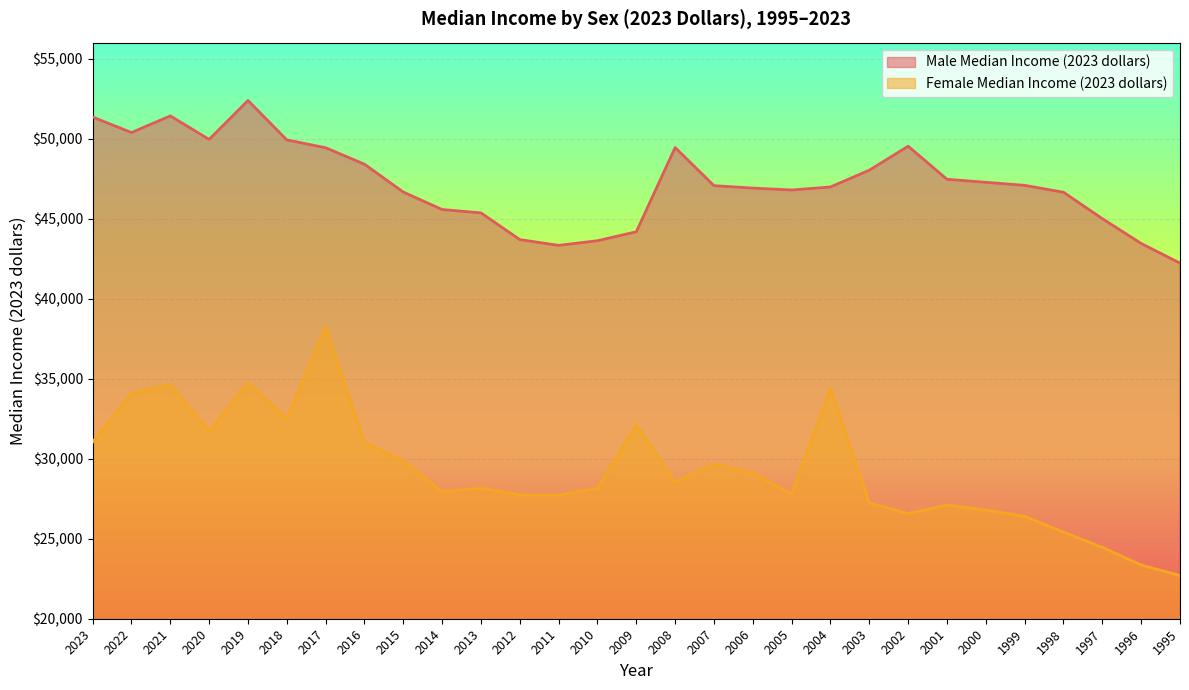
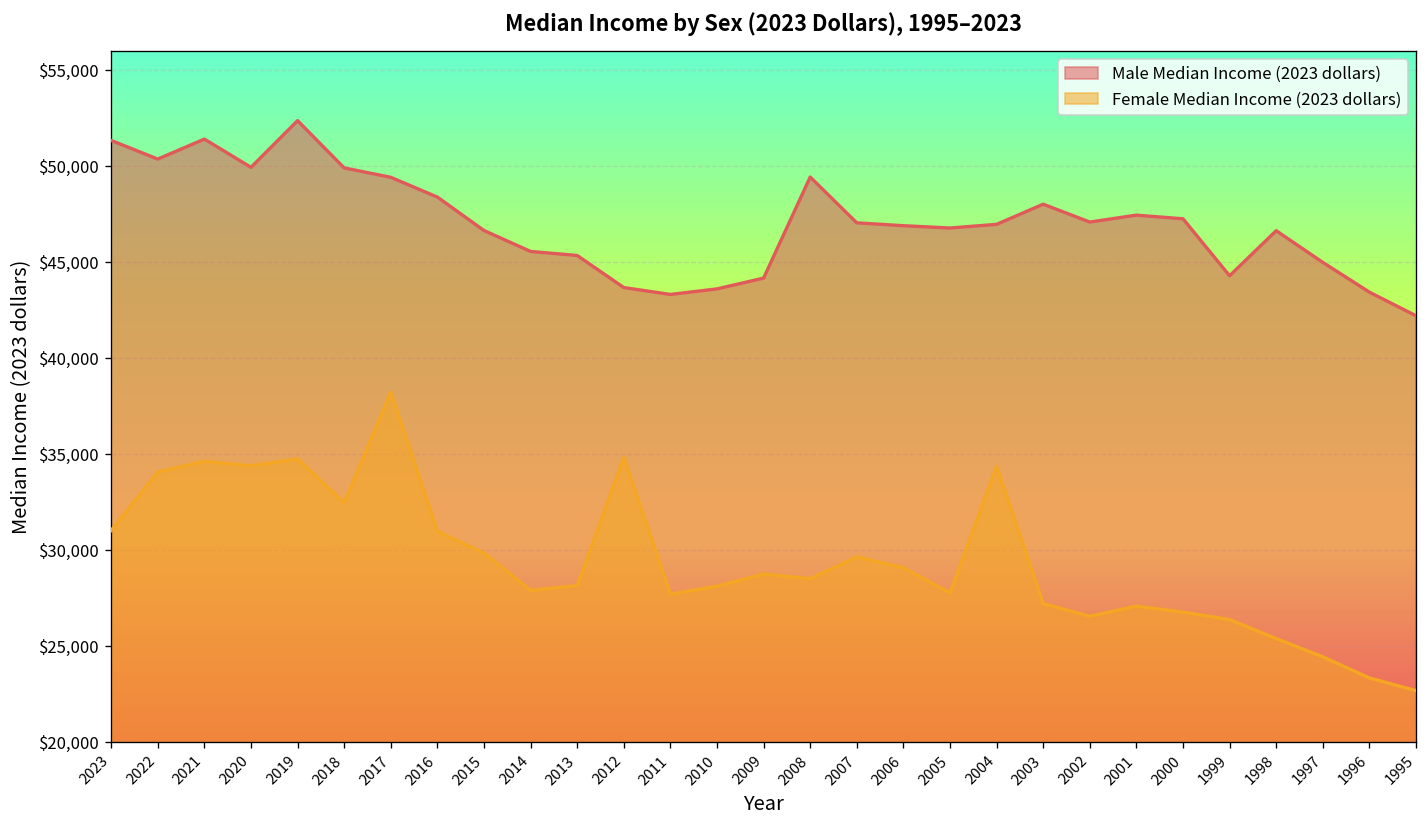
  {
    "Male Median Income (2023 dollars)": {
      "2023": "$51,400",
      "2022": "$50,400",
      "2021": "$51,400",
      "2020": "$50,000",
      "2019": "$52,400",
      "2018": "$49,900",
      "2017": "$49,400",
      "2016": "$48,400",
      "2015": "$46,700",
      "2014": "$45,600",
      "2013": "$45,400",
      "2012": "$43,700",
      "2011": "$43,300",
      "2010": "$43,600",
      "2009": "$44,200",
      "2008": "$49,400",
      "2007": "$47,100",
      "2006": "$46,900",
      "2005": "$46,800",
      "2004": "$47,000",
      "2003": "$48,000",
-     "2002": "$49,500",
+     "2002": "$47,100",
      "2001": "$47,500",
      "2000": "$47,300",
-     "1999": "$47,100",
+     "1999": "$44,300",
      "1998": "$46,700",
      "1997": "$45,000",
      "1996": "$43,500",
      "1995": "$42,200"
    },
    "Female Median Income (2023 dollars)": {
      "2023": "$31,000",
      "2022": "$34,100",
      "2021": "$34,600",
-     "2020": "$31,700",
+     "2020": "$34,400",
      "2019": "$34,800",
      "2018": "$32,500",
      "2017": "$38,200",
      "2016": "$31,000",
      "2015": "$29,900",
      "2014": "$27,900",
      "2013": "$28,200",
-     "2012": "$27,700",
+     "2012": "$34,800",
      "2011": "$27,700",
      "2010": "$28,100",
-     "2009": "$32,100",
+     "2009": "$28,800",
      "2008": "$28,500",
      "2007": "$29,700",
      "2006": "$29,100",
      "2005": "$27,800",
      "2004": "$34,400",
      "2003": "$27,200",
      "2002": "$26,600",
      "2001": "$27,100",
      "2000": "$26,800",
      "1999": "$26,400",
      "1998": "$25,400",
      "1997": "$24,500",
      "1996": "$23,400",
      "1995": "$22,700"
    }
  }
